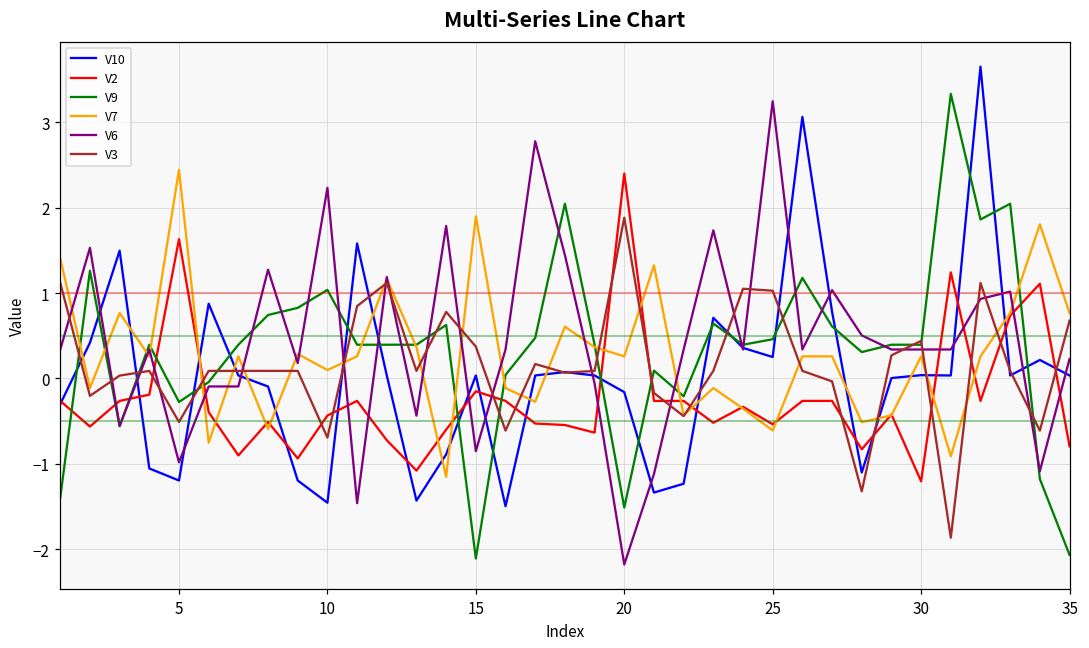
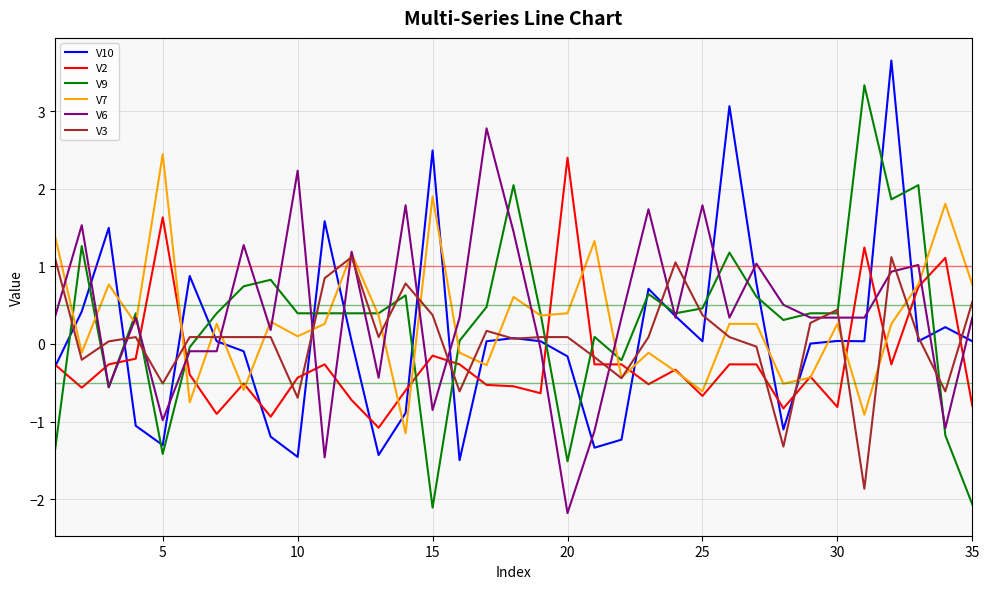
  {
    "V10": {
-     "5": -1.2,
+     "5": -1.3,
      "10": -1.5,
-     "15": 0.0,
+     "15": 2.5,
      "20": -0.2,
-     "25": 0.3,
+     "25": 0.0,
      "30": 0.0,
      "35": 0.0
    },
    "V2": {
      "5": 1.6,
      "10": -0.4,
      "15": -0.2,
      "20": 2.4,
-     "25": -0.5,
-     "30": -1.2,
+     "25": -0.7,
+     "30": -0.8,
      "35": -0.8
    },
    "V9": {
-     "5": -0.3,
-     "10": 1.0,
+     "5": -1.4,
+     "10": 0.4,
      "15": -2.1,
      "20": -1.5,
      "25": 0.5,
      "30": 0.4,
      "35": -2.1
    },
    "V7": {
      "5": 2.4,
      "10": 0.1,
      "15": 1.9,
-     "20": 0.3,
+     "20": 0.4,
      "25": -0.6,
      "30": 0.3,
      "35": 0.8
    },
    "V6": {
      "5": -1.0,
      "10": 2.2,
      "15": -0.9,
      "20": -2.2,
-     "25": 3.2,
+     "25": 1.8,
      "30": 0.3,
-     "35": 0.2
+     "35": 0.3
    },
    "V3": {
      "5": -0.5,
      "10": -0.7,
      "15": 0.4,
-     "20": 1.9,
-     "25": 1.0,
+     "20": 0.1,
+     "25": 0.4,
      "30": 0.4,
-     "35": 0.7
+     "35": 0.5
    }
  }
